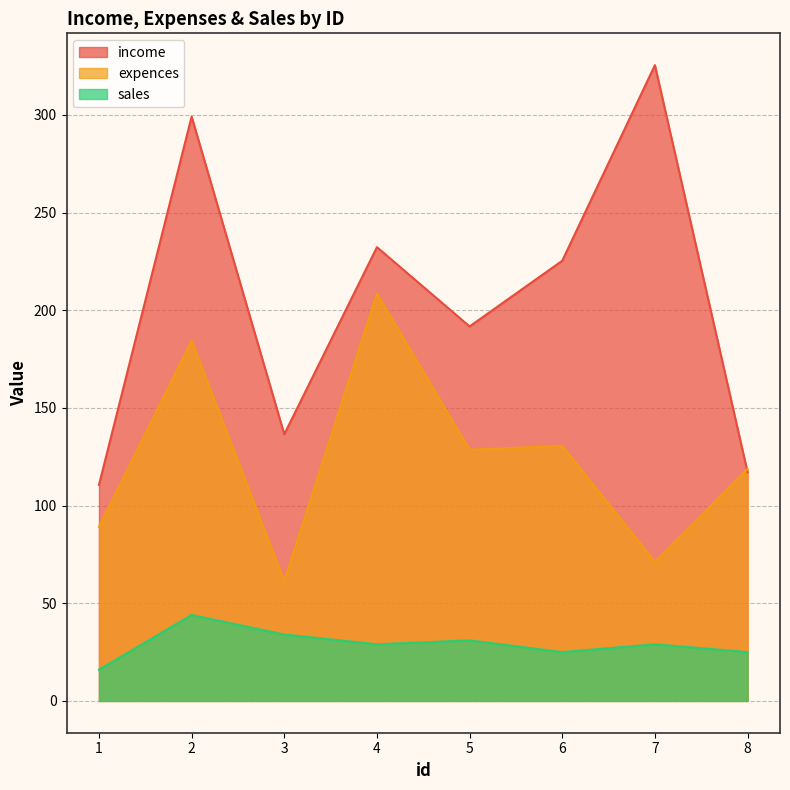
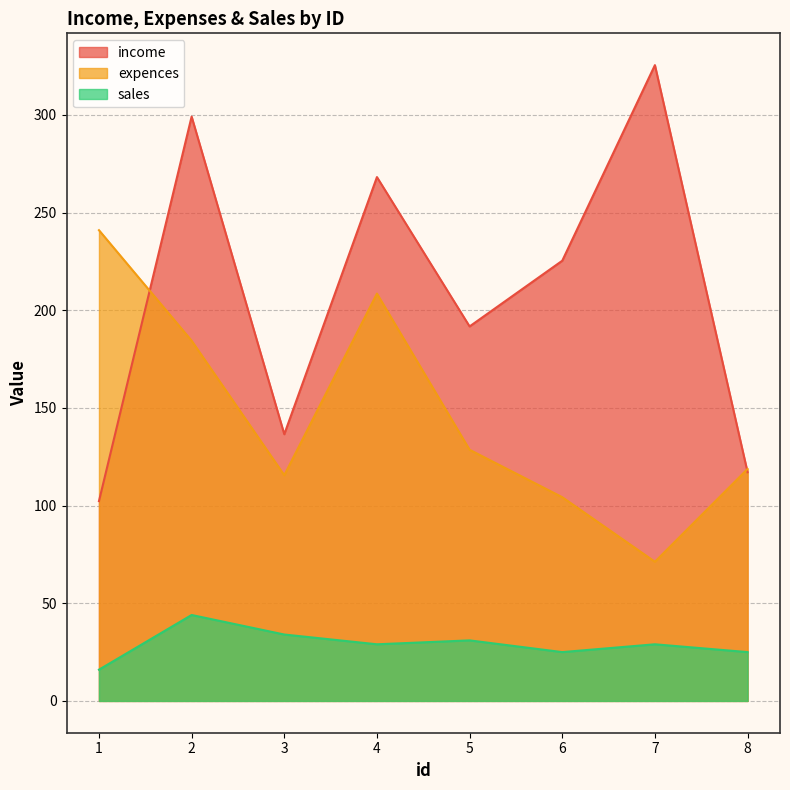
  {
    "income": {
-     "1": 111,
+     "1": 102,
      "2": 299,
      "3": 137,
-     "4": 232,
+     "4": 268,
      "5": 192,
      "6": 225,
      "7": 326,
      "8": 117
    },
    "expences": {
-     "1": 89,
+     "1": 241,
      "2": 184,
-     "3": 61,
+     "3": 116,
      "4": 209,
      "5": 129,
-     "6": 131,
+     "6": 104,
      "7": 71,
      "8": 119
    },
    "sales": {
      "1": 16,
      "2": 44,
      "3": 34,
      "4": 29,
      "5": 31,
      "6": 25,
      "7": 29,
      "8": 25
    }
  }
